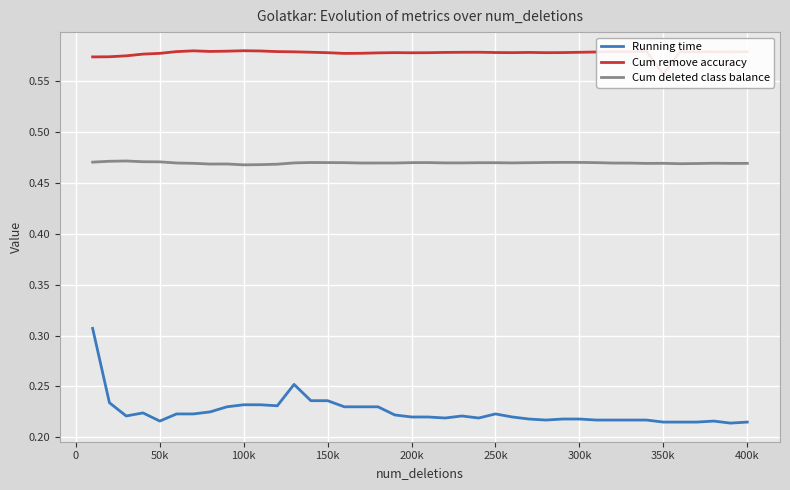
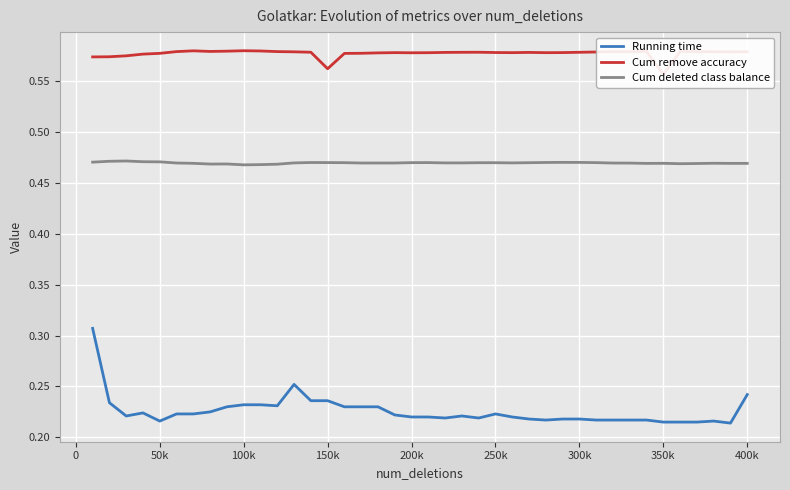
  {
    "Running time": {
      "50k": 0.216,
      "100k": 0.232,
      "150k": 0.236,
      "200k": 0.220,
      "250k": 0.223,
      "300k": 0.218,
      "350k": 0.215,
-     "400k": 0.215
+     "400k": 0.242
    },
    "Cum remove accuracy": {
      "50k": 0.577,
      "100k": 0.580,
-     "150k": 0.578,
+     "150k": 0.562,
      "200k": 0.578,
      "250k": 0.578,
      "300k": 0.578
    },
    "Cum deleted class balance": {
      "50k": 0.470,
      "100k": 0.468,
      "150k": 0.470,
      "200k": 0.470,
      "250k": 0.470,
      "300k": 0.470,
      "350k": 0.469,
      "400k": 0.469
    }
  }
